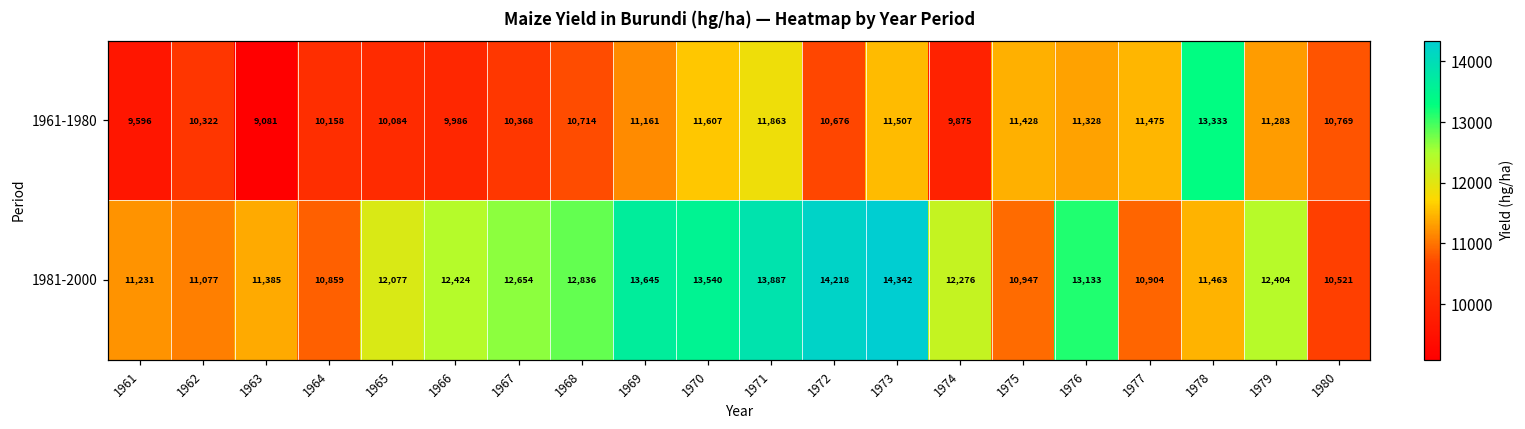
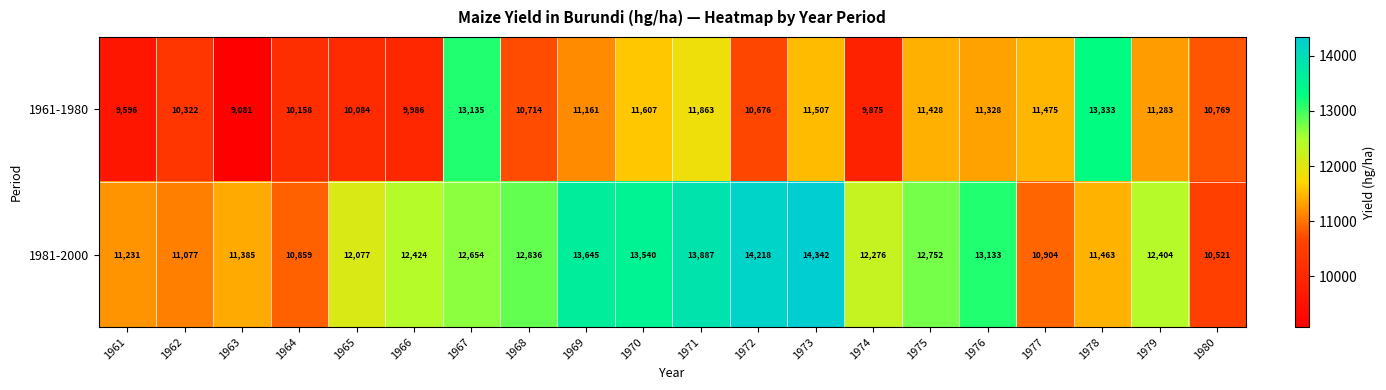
  {
    "1961-1980": {
      "1961": "9,596",
      "1962": "10,322",
      "1963": "9,081",
      "1964": "10,158",
      "1965": "10,084",
      "1966": "9,986",
-     "1967": "10,368",
+     "1967": "13,135",
      "1968": "10,714",
      "1969": "11,161",
      "1970": "11,607",
      "1971": "11,863",
      "1972": "10,676",
      "1973": "11,507",
      "1974": "9,875",
      "1975": "11,428",
      "1976": "11,328",
      "1977": "11,475",
      "1978": "13,333",
      "1979": "11,283",
      "1980": "10,769"
    },
    "1981-2000": {
      "1961": "11,231",
      "1962": "11,077",
      "1963": "11,385",
      "1964": "10,859",
      "1965": "12,077",
      "1966": "12,424",
      "1967": "12,654",
      "1968": "12,836",
      "1969": "13,645",
      "1970": "13,540",
      "1971": "13,887",
      "1972": "14,218",
      "1973": "14,342",
      "1974": "12,276",
-     "1975": "10,947",
+     "1975": "12,752",
      "1976": "13,133",
      "1977": "10,904",
      "1978": "11,463",
      "1979": "12,404",
      "1980": "10,521"
    }
  }
